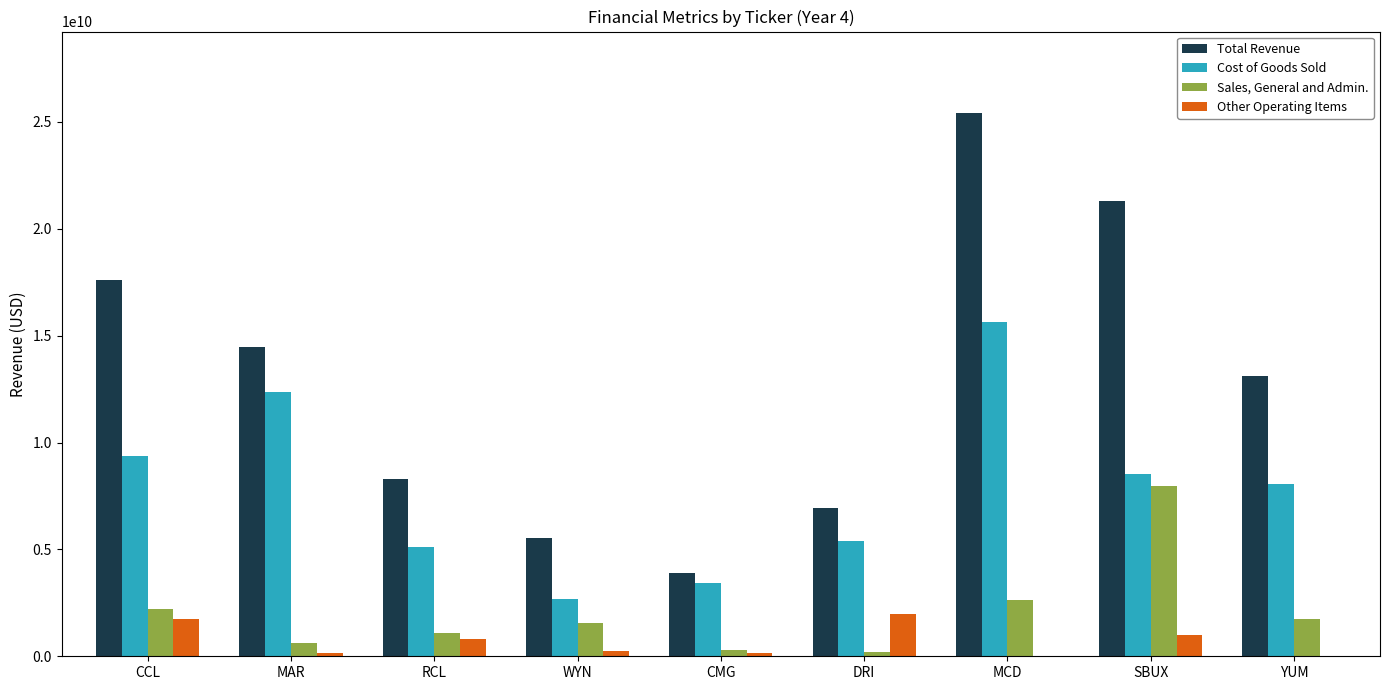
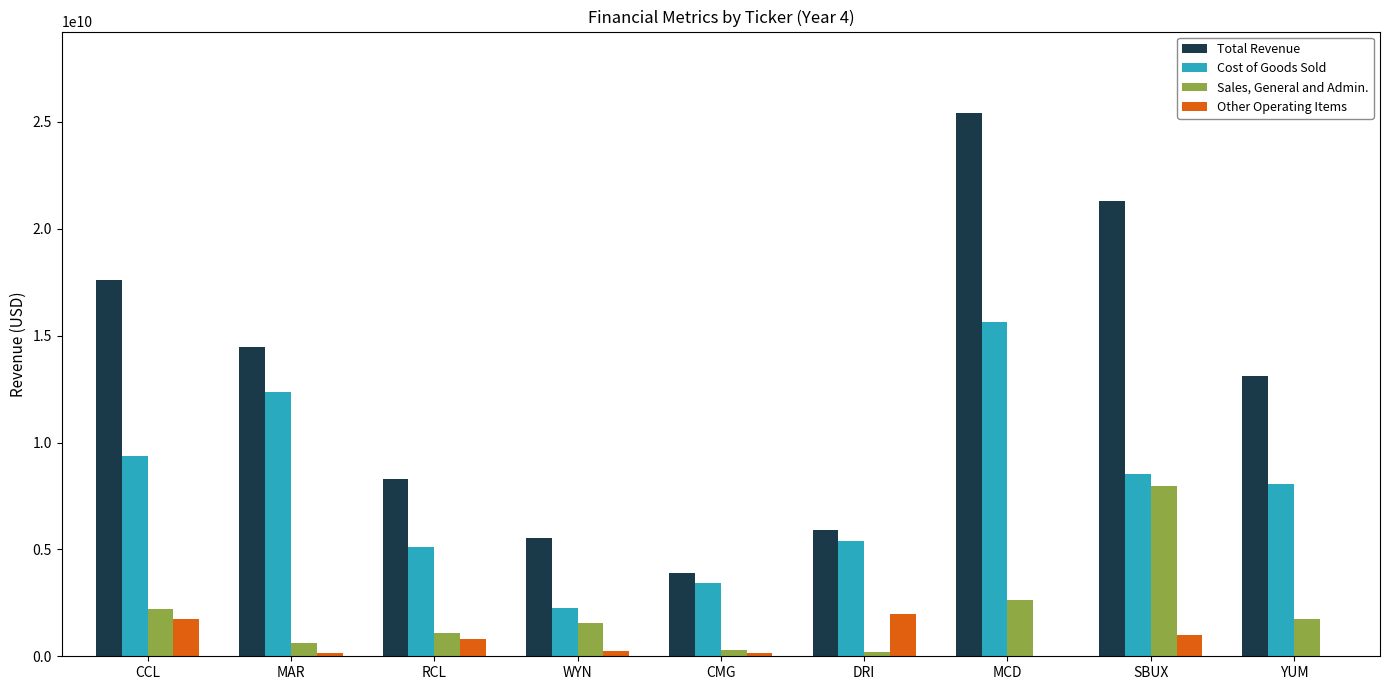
  {
    "Total Revenue": {
      "CCL": 17600000000,
      "MAR": 14500000000,
      "RCL": 8300000000,
      "WYN": 5500000000,
      "CMG": 3900000000,
-     "DRI": 6900000000,
+     "DRI": 5900000000,
      "MCD": 25400000000,
      "SBUX": 21300000000,
      "YUM": 13100000000
    },
    "Cost of Goods Sold": {
      "CCL": 9400000000,
      "MAR": 12400000000,
      "RCL": 5100000000,
-     "WYN": 2700000000,
+     "WYN": 2300000000,
      "CMG": 3400000000,
      "DRI": 5400000000,
      "MCD": 15600000000,
      "SBUX": 8500000000,
      "YUM": 8100000000
    },
    "Sales, General and Admin.": {
      "CCL": 2200000000,
      "MAR": 600000000,
      "RCL": 1100000000,
      "WYN": 1600000000,
      "CMG": 300000000,
      "DRI": 200000000,
      "MCD": 2600000000,
      "SBUX": 8000000000,
      "YUM": 1700000000
    },
    "Other Operating Items": {
      "CCL": 1700000000,
      "MAR": 100000000,
      "RCL": 800000000,
      "WYN": 200000000,
      "CMG": 100000000,
      "DRI": 2000000000,
      "MCD": 0,
      "SBUX": 1000000000,
      "YUM": 0
    }
  }
